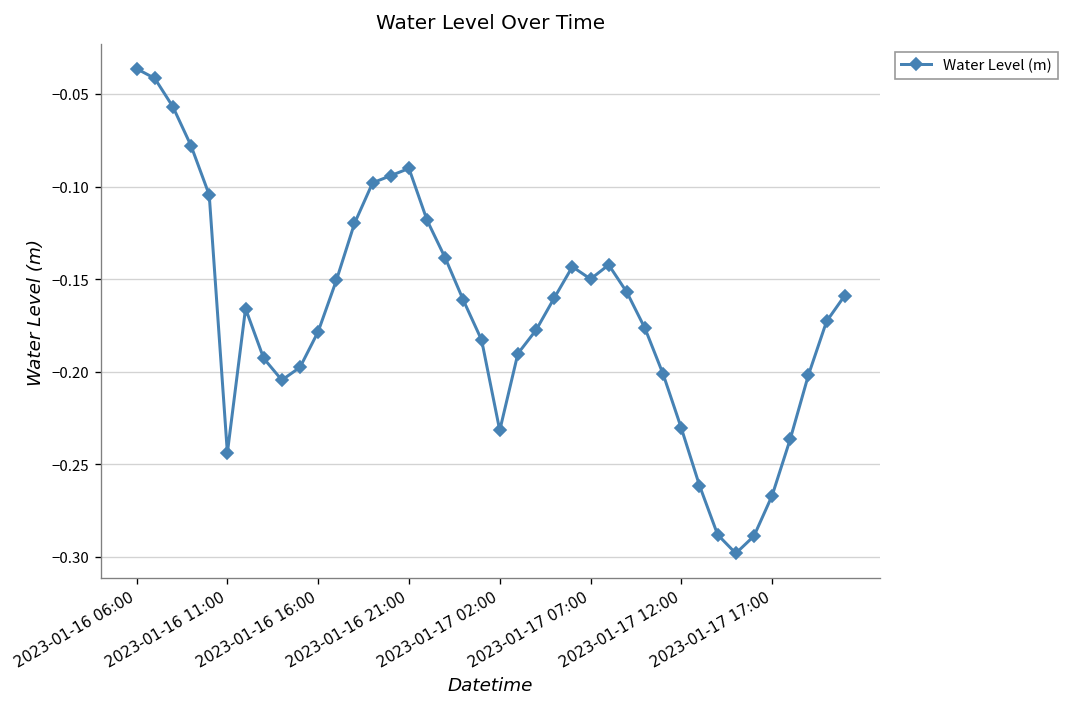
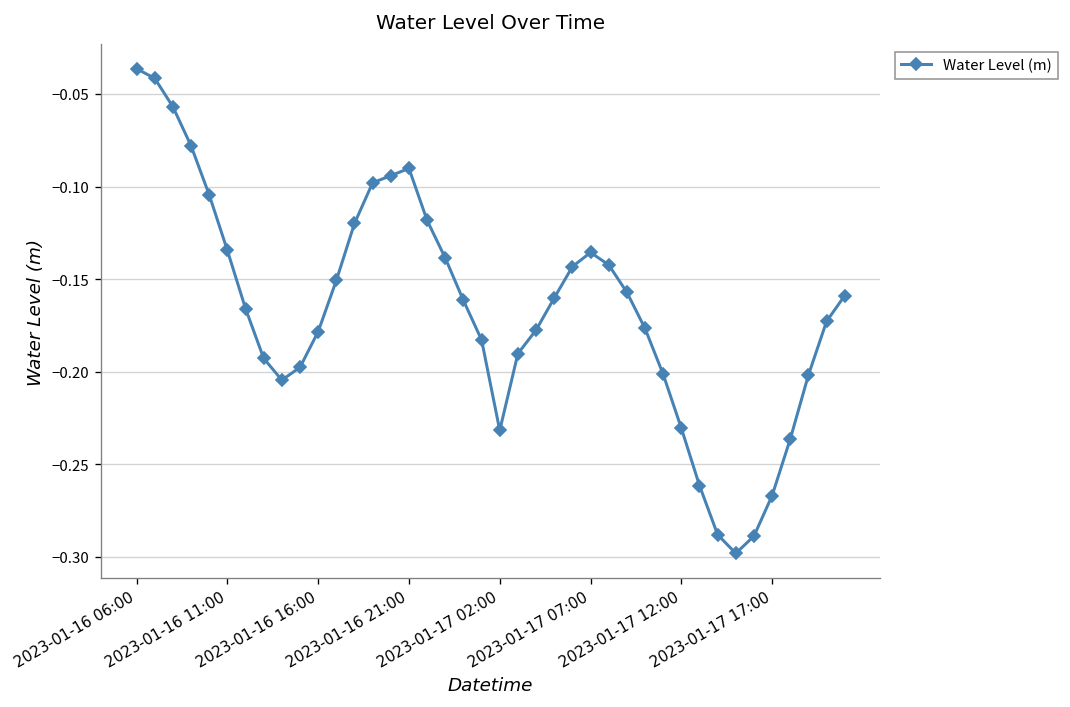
  {
    "2023-01-16 06:00": -0.036,
-   "2023-01-16 11:00": -0.244,
+   "2023-01-16 11:00": -0.134,
    "2023-01-16 16:00": -0.178,
    "2023-01-16 21:00": -0.090,
    "2023-01-17 02:00": -0.232,
-   "2023-01-17 07:00": -0.150,
+   "2023-01-17 07:00": -0.136,
    "2023-01-17 12:00": -0.230,
    "2023-01-17 17:00": -0.267
  }
